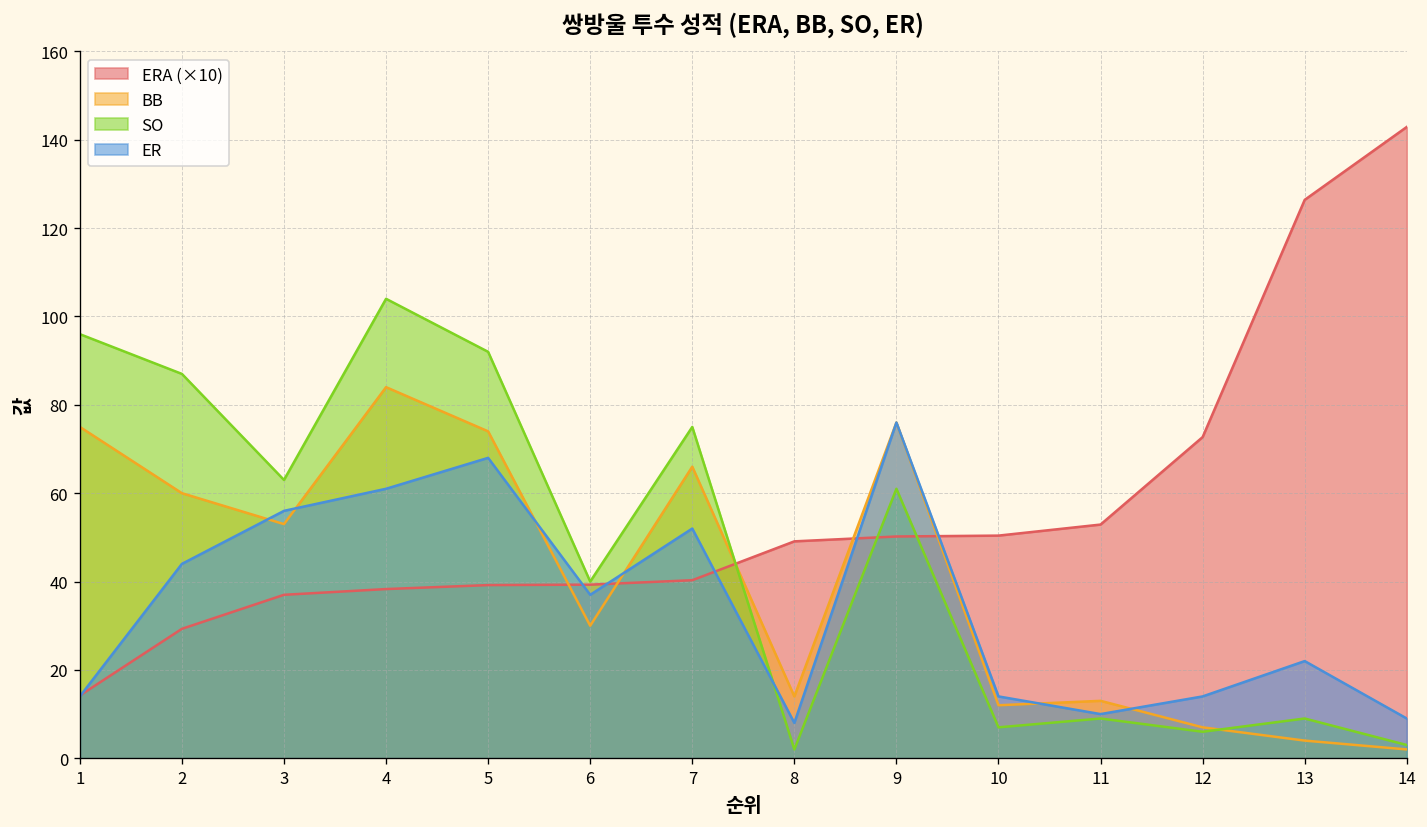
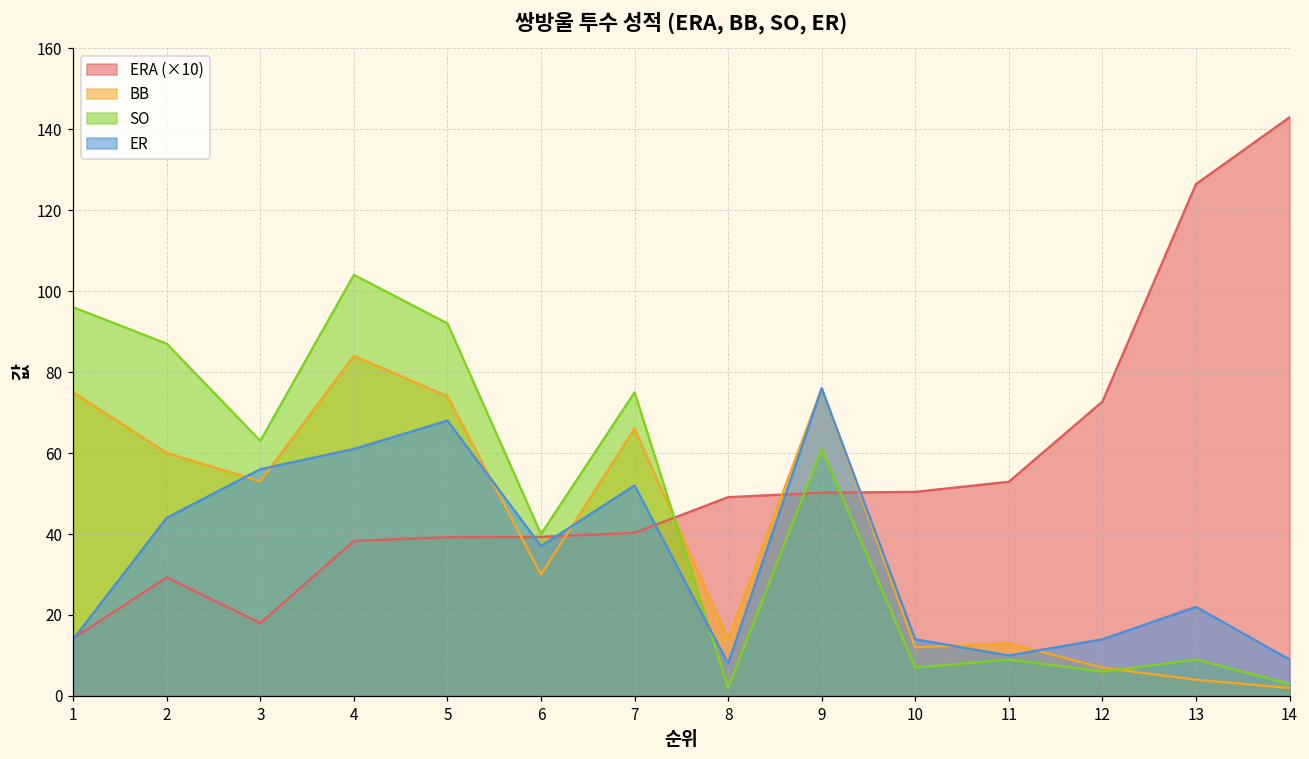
  {
    "ERA (×10)": {
      "2": 29,
-     "3": 37,
+     "3": 18,
      "4": 38,
      "5": 39,
      "7": 40,
      "8": 49,
      "9": 50,
      "10": 50,
      "11": 53,
      "12": 73,
      "13": 126,
      "14": 143
    },
    "BB": {
      "1": 75,
      "2": 60,
      "3": 53,
      "4": 84,
      "5": 74,
      "6": 30,
      "7": 66,
      "8": 14,
      "10": 12,
      "11": 13,
      "12": 7,
      "13": 4,
      "14": 2
    },
    "SO": {
      "1": 96,
      "2": 87,
      "3": 63,
      "4": 104,
      "5": 92,
      "7": 75,
      "8": 2,
      "9": 61,
      "10": 7,
      "11": 9,
      "12": 6,
      "13": 9,
      "14": 3
    },
    "ER": {
      "2": 44,
      "3": 56,
      "4": 61,
      "5": 68,
      "6": 37,
      "7": 52,
      "8": 8,
      "10": 14,
      "11": 10,
      "12": 14,
      "13": 22,
      "14": 9
    }
  }
